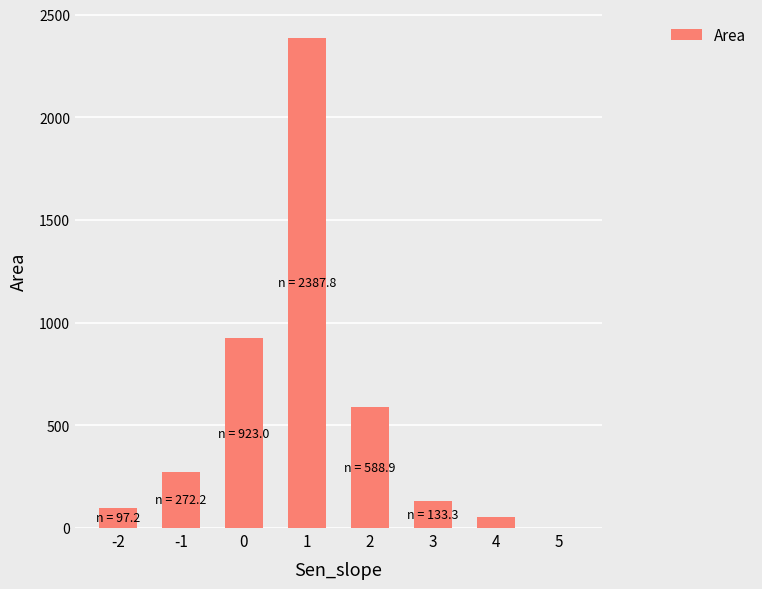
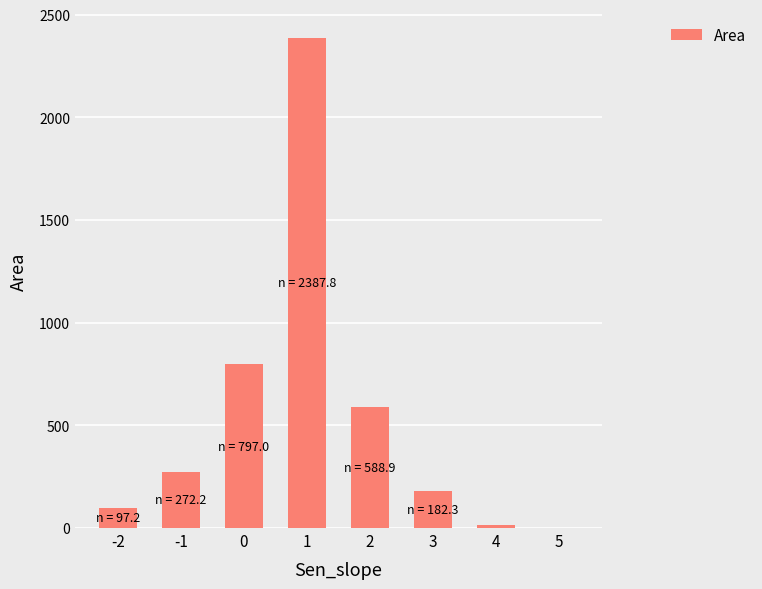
  {
    "-2": 97.2,
    "-1": 272.2,
-   "0": 923.0,
+   "0": 797.0,
    "1": 2387.8,
    "2": 588.9,
-   "3": 133.3,
-   "4": 60
+   "3": 182.3,
+   "4": 10
  }
